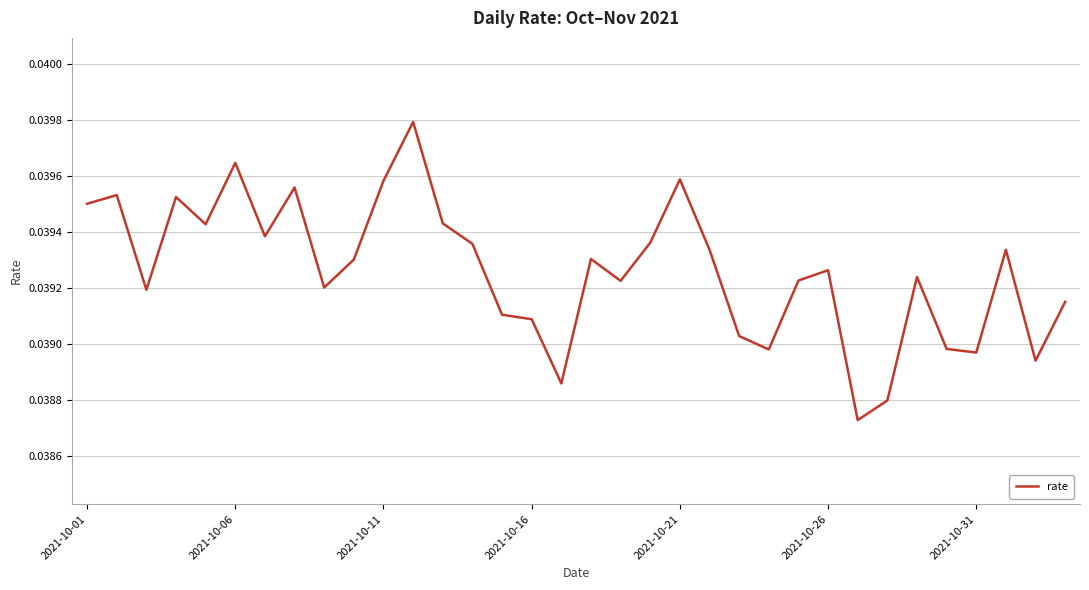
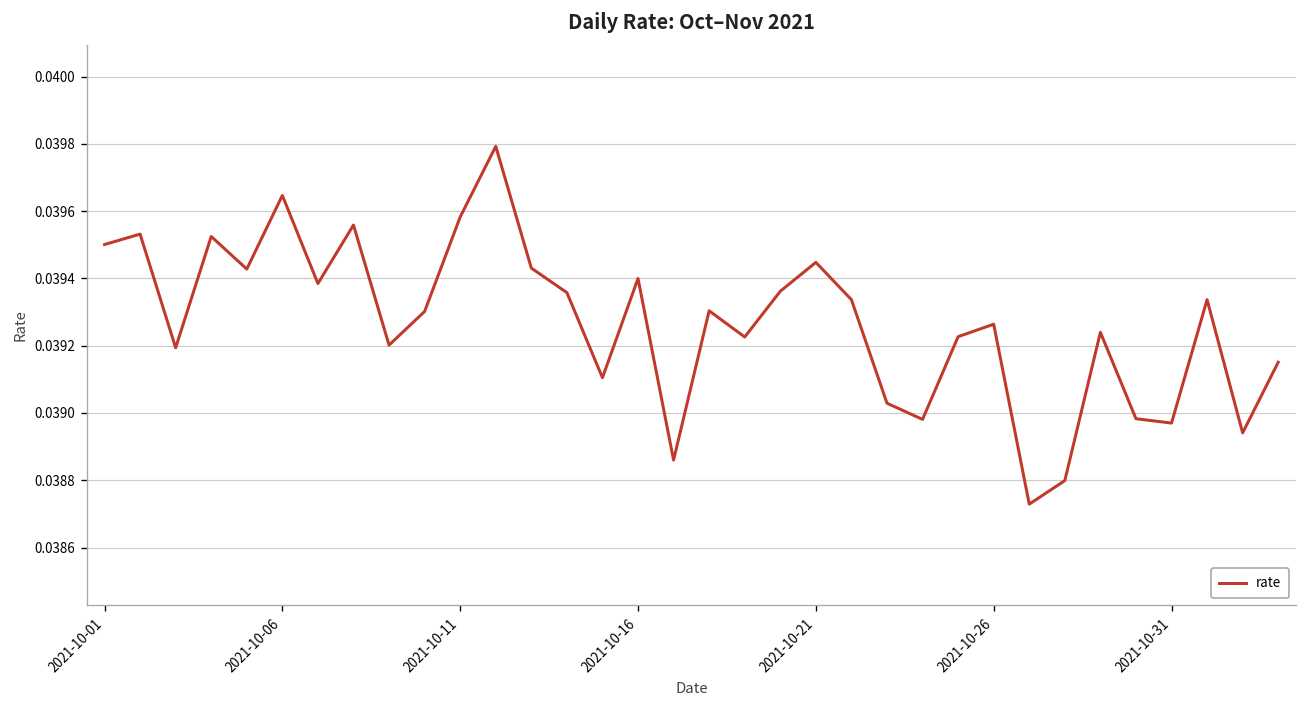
  {
    "2021-10-01": 0.03950,
    "2021-10-06": 0.03965,
    "2021-10-11": 0.03958,
-   "2021-10-16": 0.03909,
-   "2021-10-21": 0.03959,
+   "2021-10-16": 0.03940,
+   "2021-10-21": 0.03945,
    "2021-10-26": 0.03926,
    "2021-10-31": 0.03897
  }
